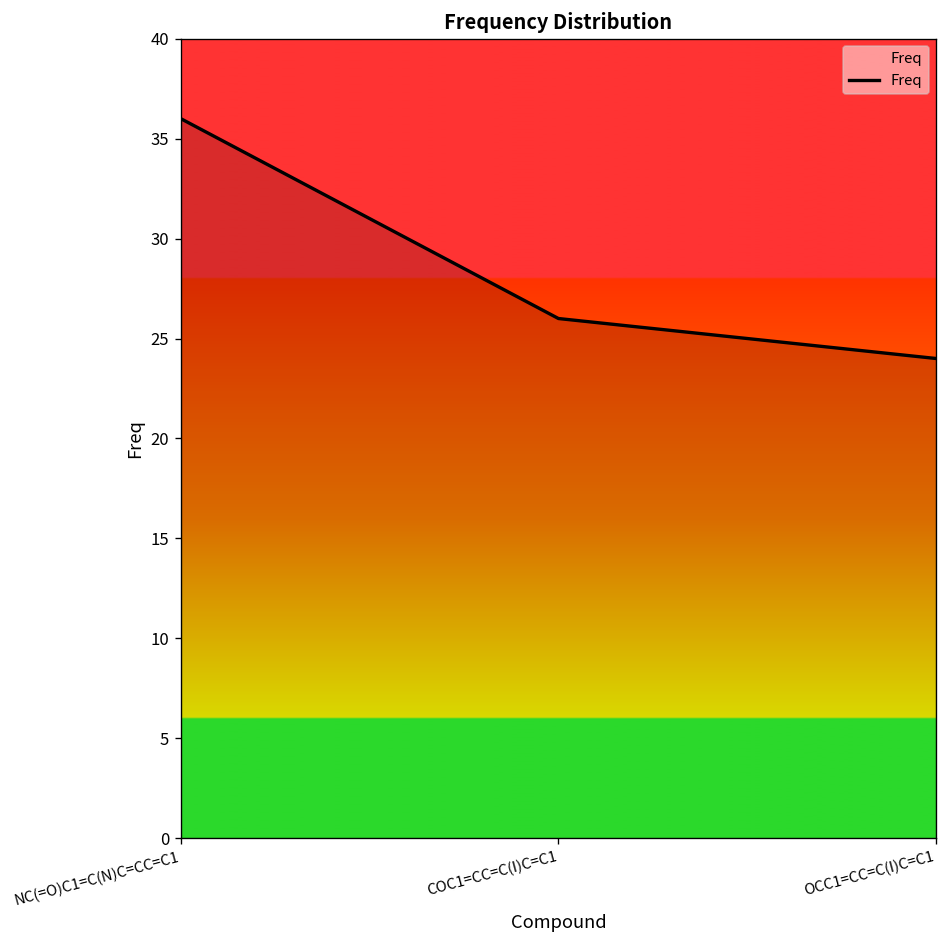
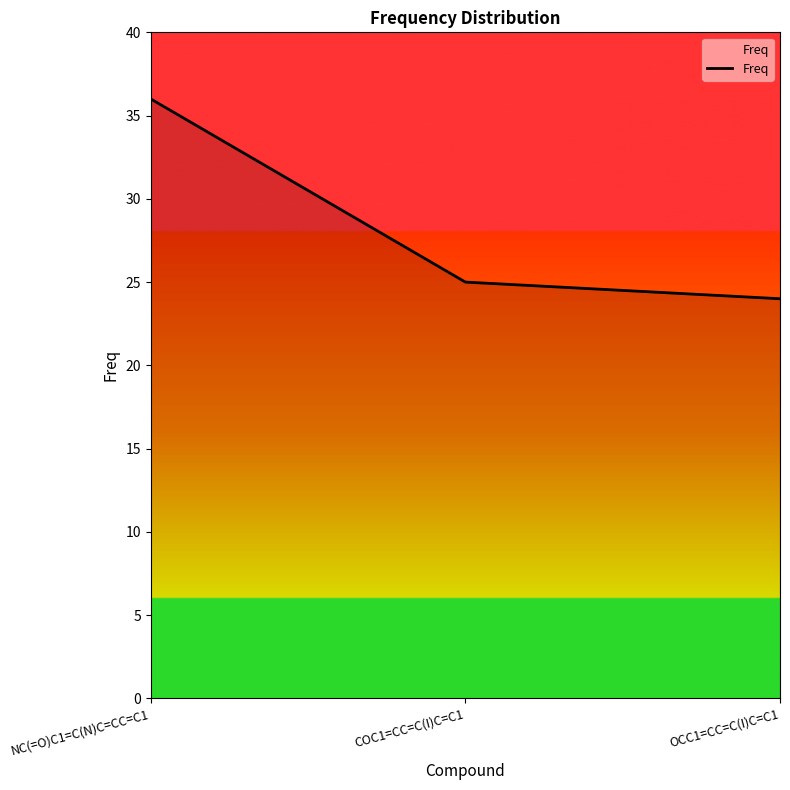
  {
    "NC(=O)C1=C(N)C=CC=C1": 36,
-   "COC1=CC=C(I)C=C1": 26,
+   "COC1=CC=C(I)C=C1": 25,
    "OCC1=CC=C(I)C=C1": 24
  }
